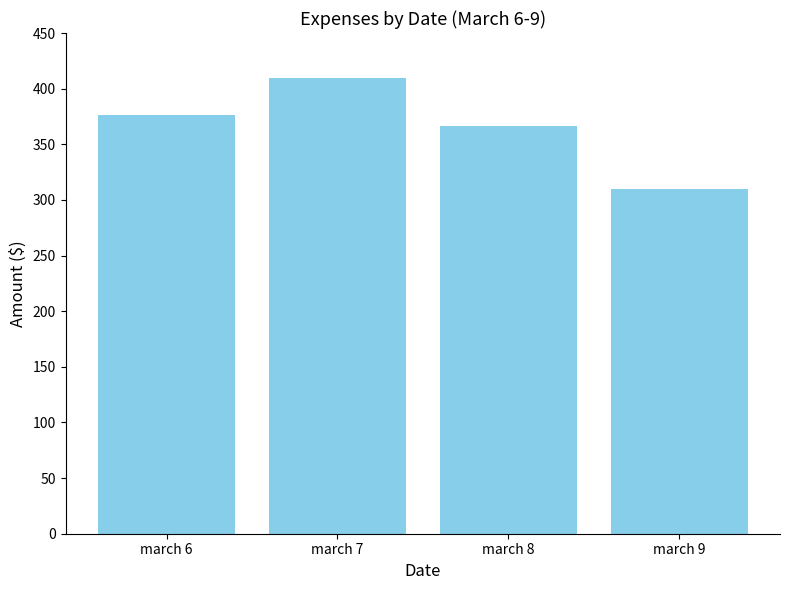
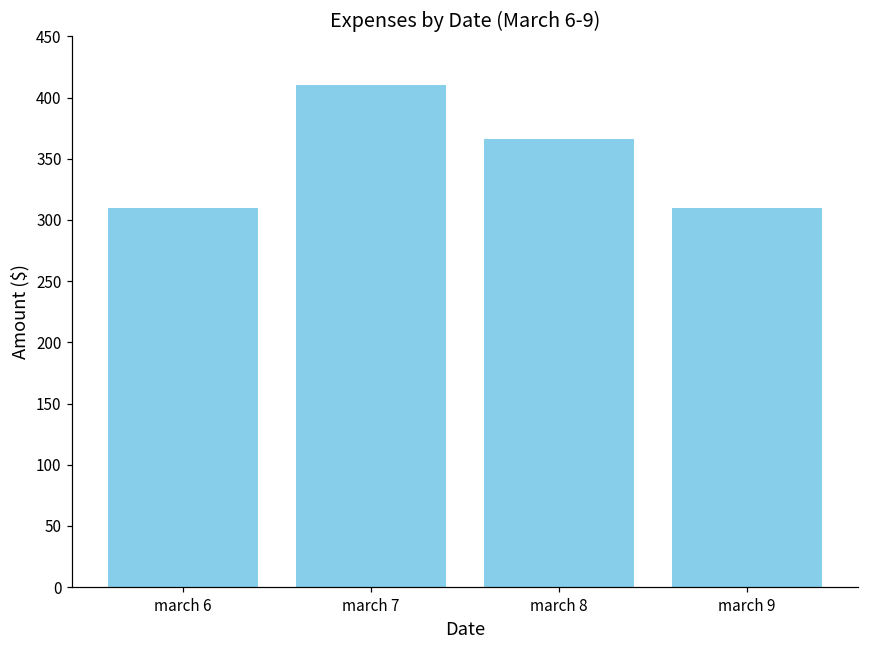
  {
-   "march 6": 377,
+   "march 6": 310,
    "march 7": 410,
    "march 8": 366,
    "march 9": 310
  }
